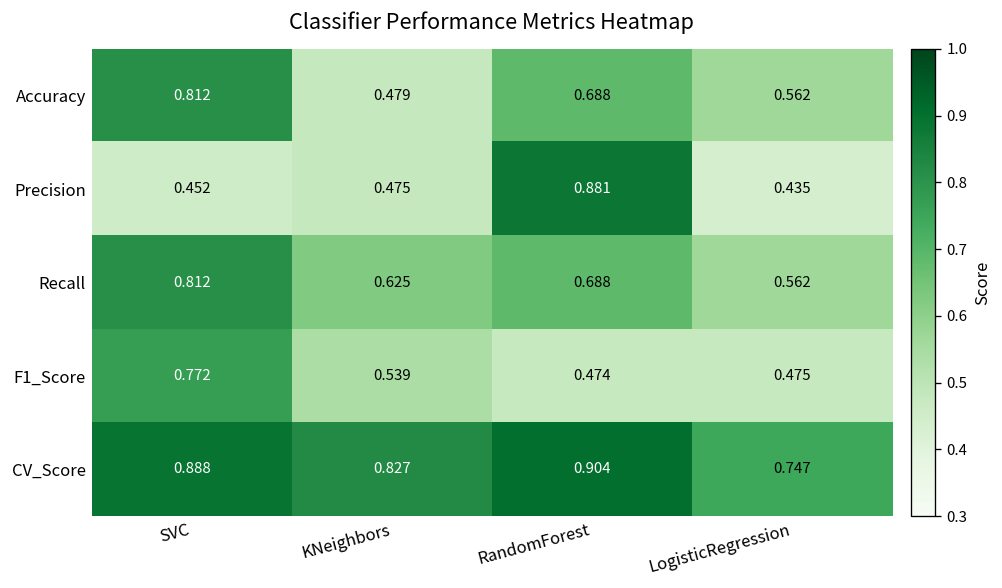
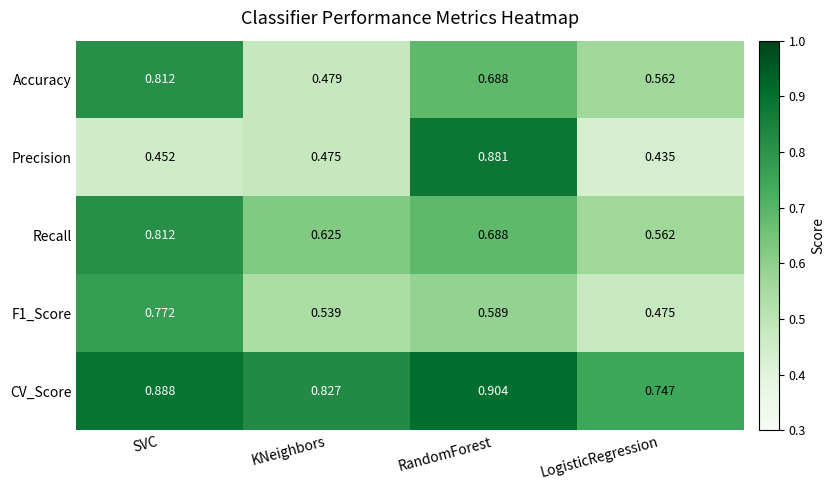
  {
    "Accuracy": {
      "SVC": 0.812,
      "KNeighbors": 0.479,
      "RandomForest": 0.688,
      "LogisticRegression": 0.562
    },
    "Precision": {
      "SVC": 0.452,
      "KNeighbors": 0.475,
      "RandomForest": 0.881,
      "LogisticRegression": 0.435
    },
    "Recall": {
      "SVC": 0.812,
      "KNeighbors": 0.625,
      "RandomForest": 0.688,
      "LogisticRegression": 0.562
    },
    "F1_Score": {
      "SVC": 0.772,
      "KNeighbors": 0.539,
-     "RandomForest": 0.474,
+     "RandomForest": 0.589,
      "LogisticRegression": 0.475
    },
    "CV_Score": {
      "SVC": 0.888,
      "KNeighbors": 0.827,
      "RandomForest": 0.904,
      "LogisticRegression": 0.747
    }
  }
